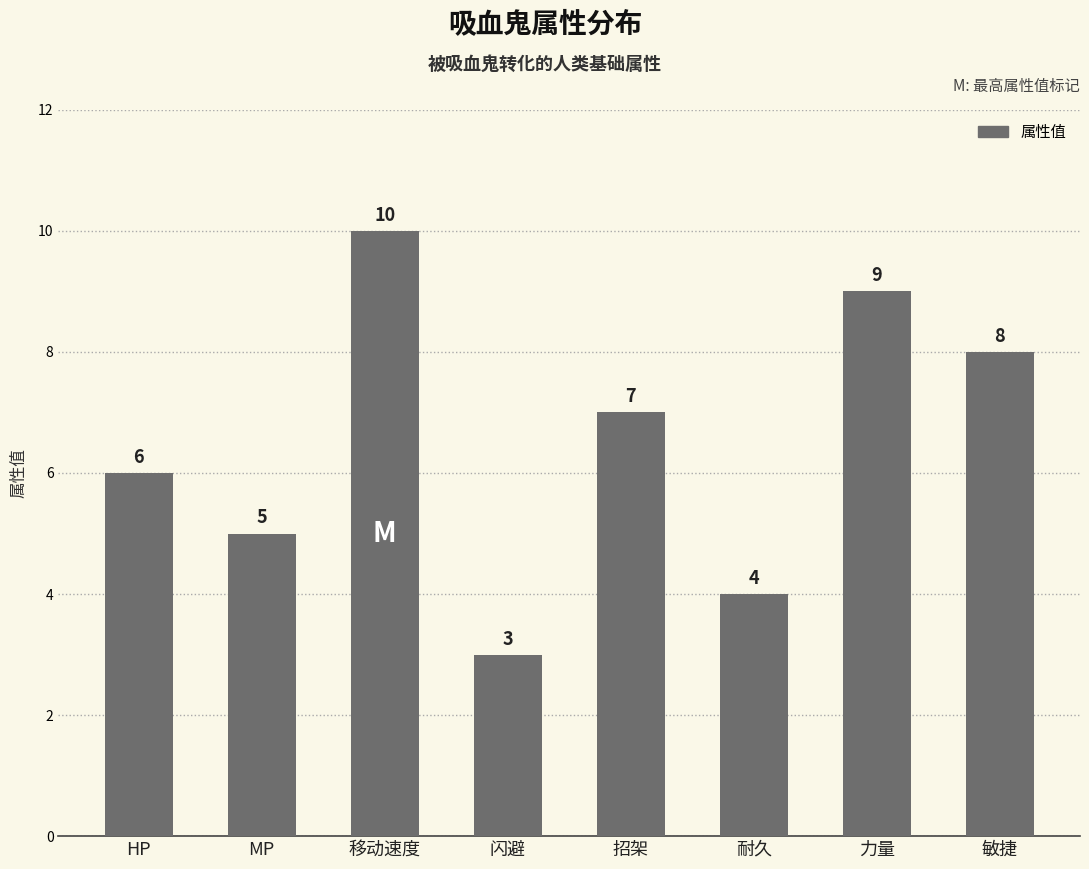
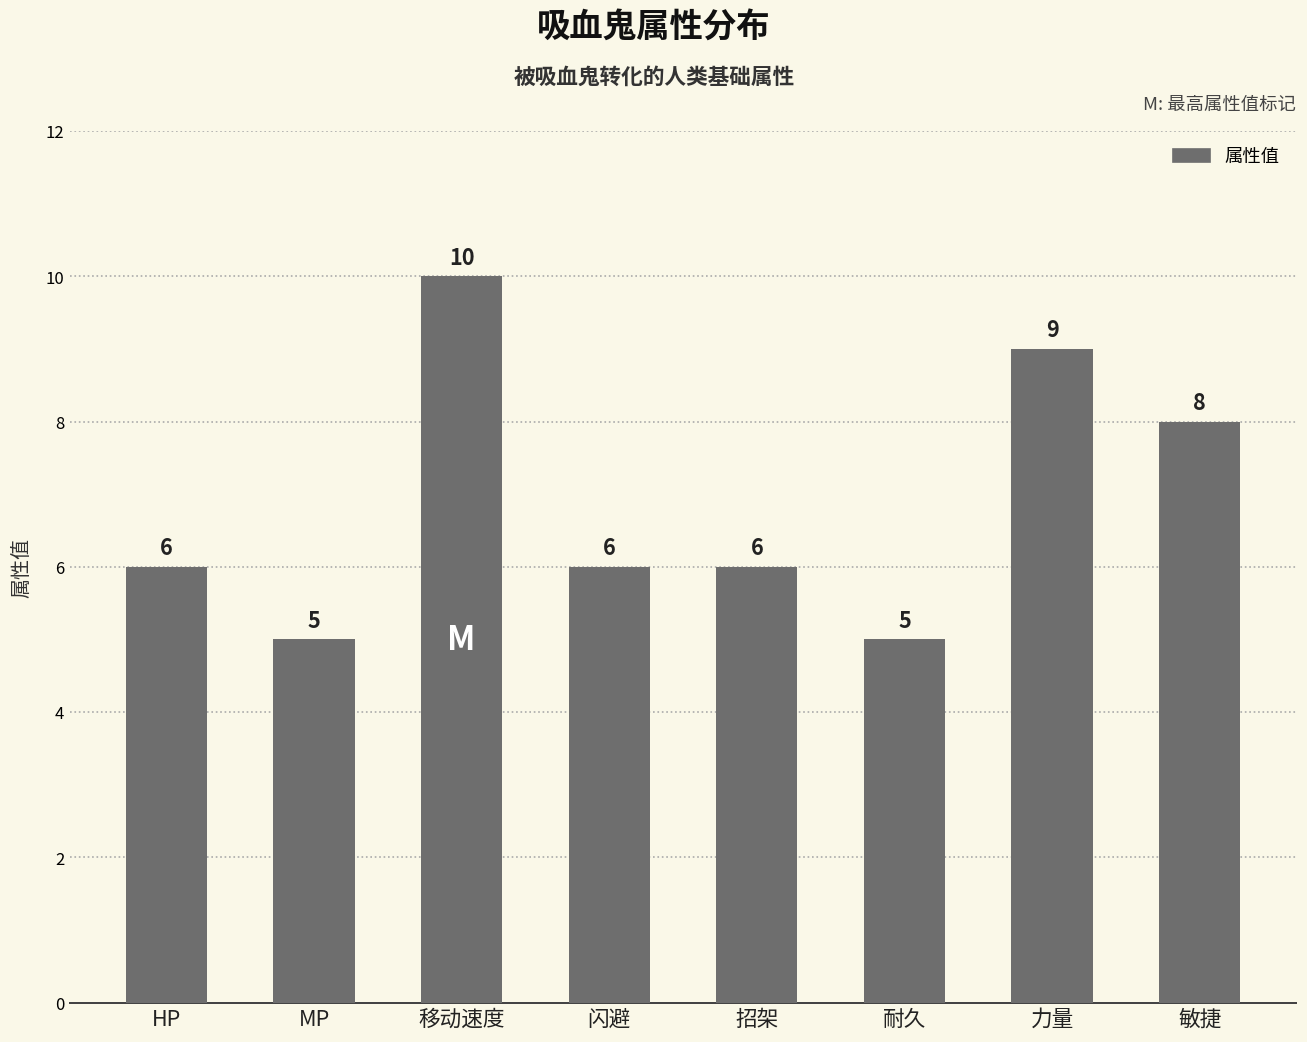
  {
    "HP": 6,
    "MP": 5,
    "移动速度": 10,
-   "闪避": 3,
-   "招架": 7,
-   "耐久": 4,
+   "闪避": 6,
+   "招架": 6,
+   "耐久": 5,
    "力量": 9,
    "敏捷": 8
  }
